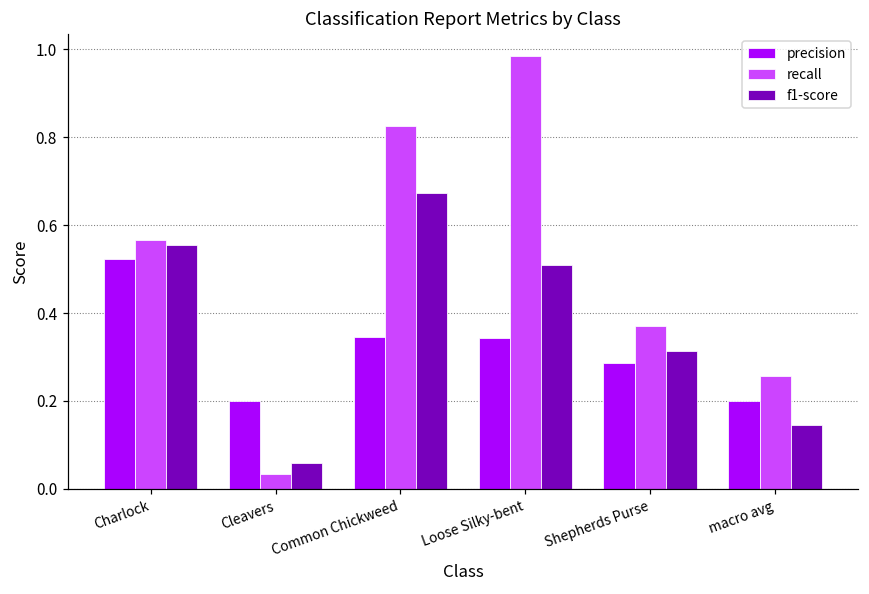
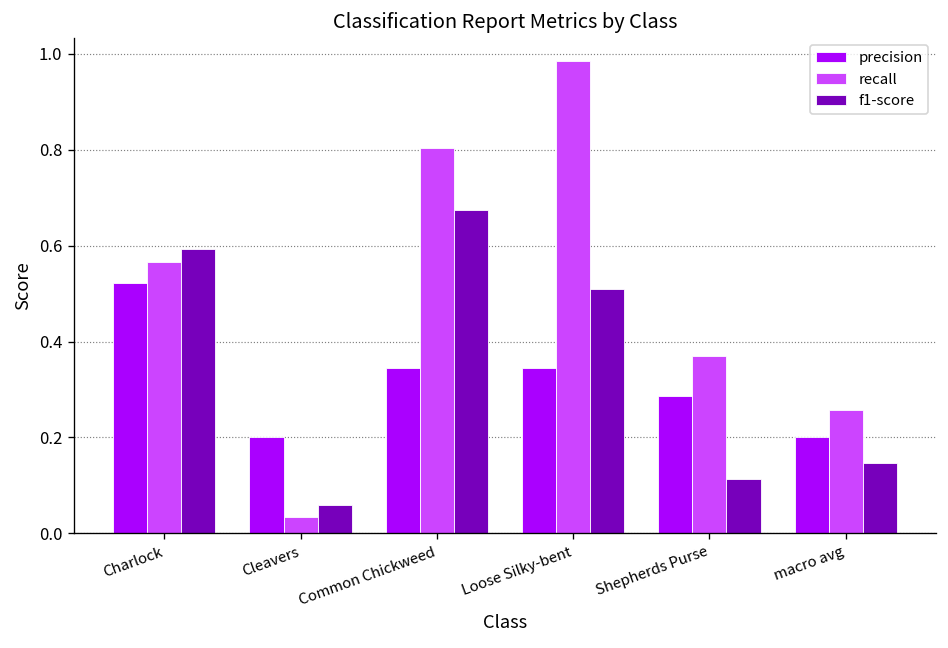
  {
    "precision": {
      "Charlock": 0.52,
      "Cleavers": 0.20,
      "Common Chickweed": 0.35,
      "Loose Silky-bent": 0.34,
      "Shepherds Purse": 0.29,
      "macro avg": 0.20
    },
    "recall": {
      "Charlock": 0.57,
      "Cleavers": 0.03,
-     "Common Chickweed": 0.83,
+     "Common Chickweed": 0.80,
      "Loose Silky-bent": 0.98,
      "Shepherds Purse": 0.37,
      "macro avg": 0.26
    },
    "f1-score": {
-     "Charlock": 0.55,
+     "Charlock": 0.59,
      "Cleavers": 0.06,
      "Common Chickweed": 0.67,
      "Loose Silky-bent": 0.51,
-     "Shepherds Purse": 0.31,
+     "Shepherds Purse": 0.11,
      "macro avg": 0.15
    }
  }
